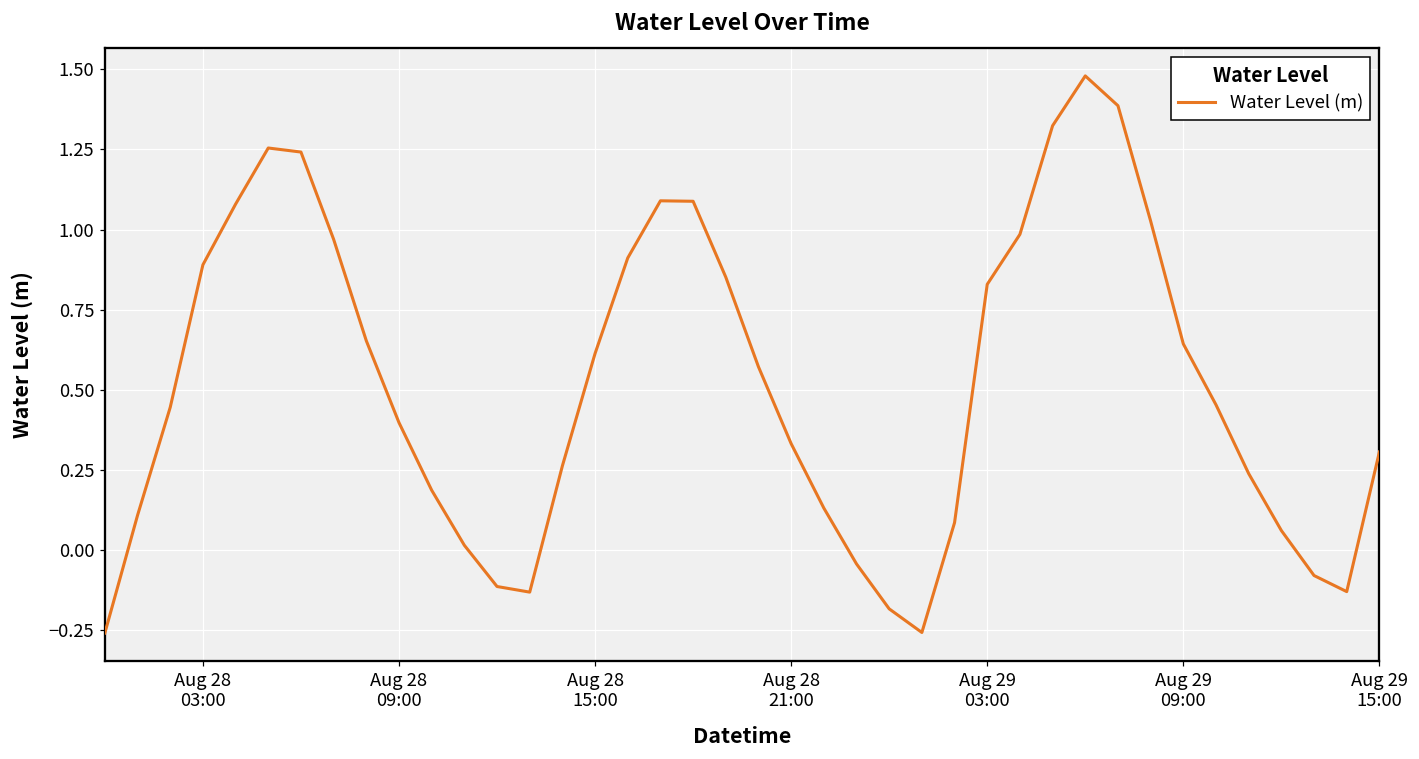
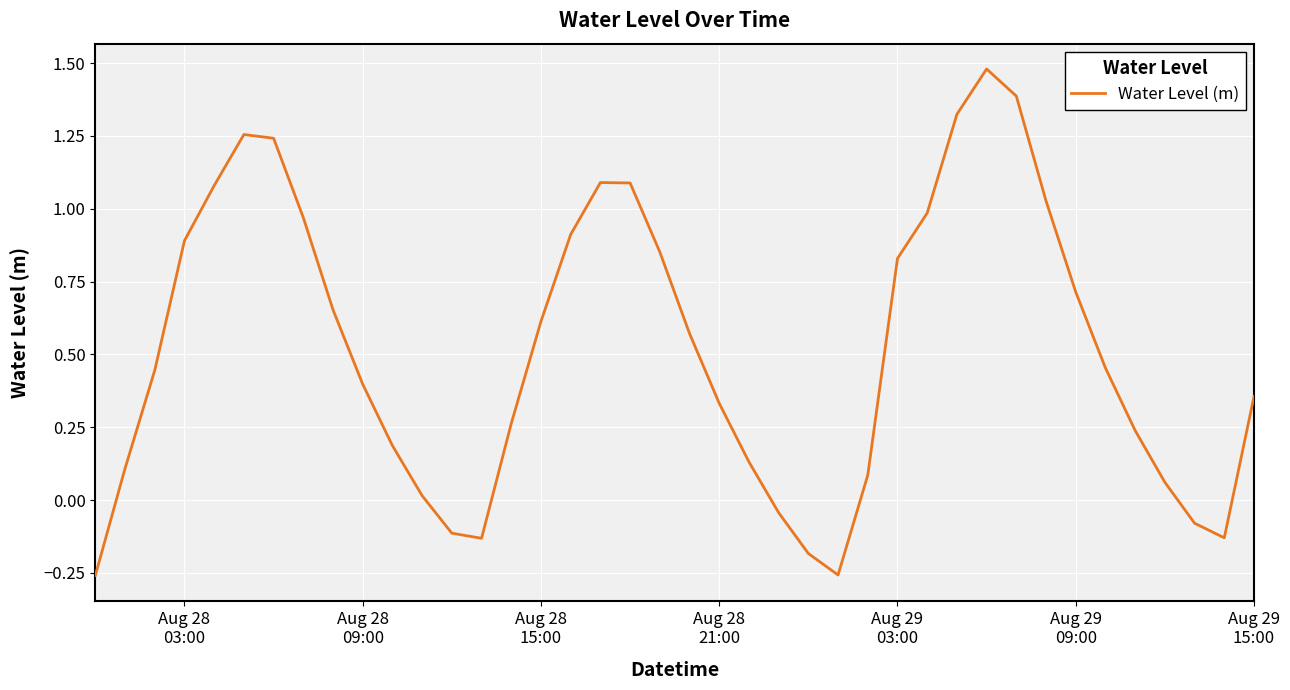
  {
    "Aug 28 03:00": 0.89,
    "Aug 28 09:00": 0.40,
    "Aug 28 15:00": 0.61,
    "Aug 28 21:00": 0.33,
    "Aug 29 03:00": 0.83,
-   "Aug 29 09:00": 0.64,
-   "Aug 29 15:00": 0.31
+   "Aug 29 09:00": 0.71,
+   "Aug 29 15:00": 0.36
  }
